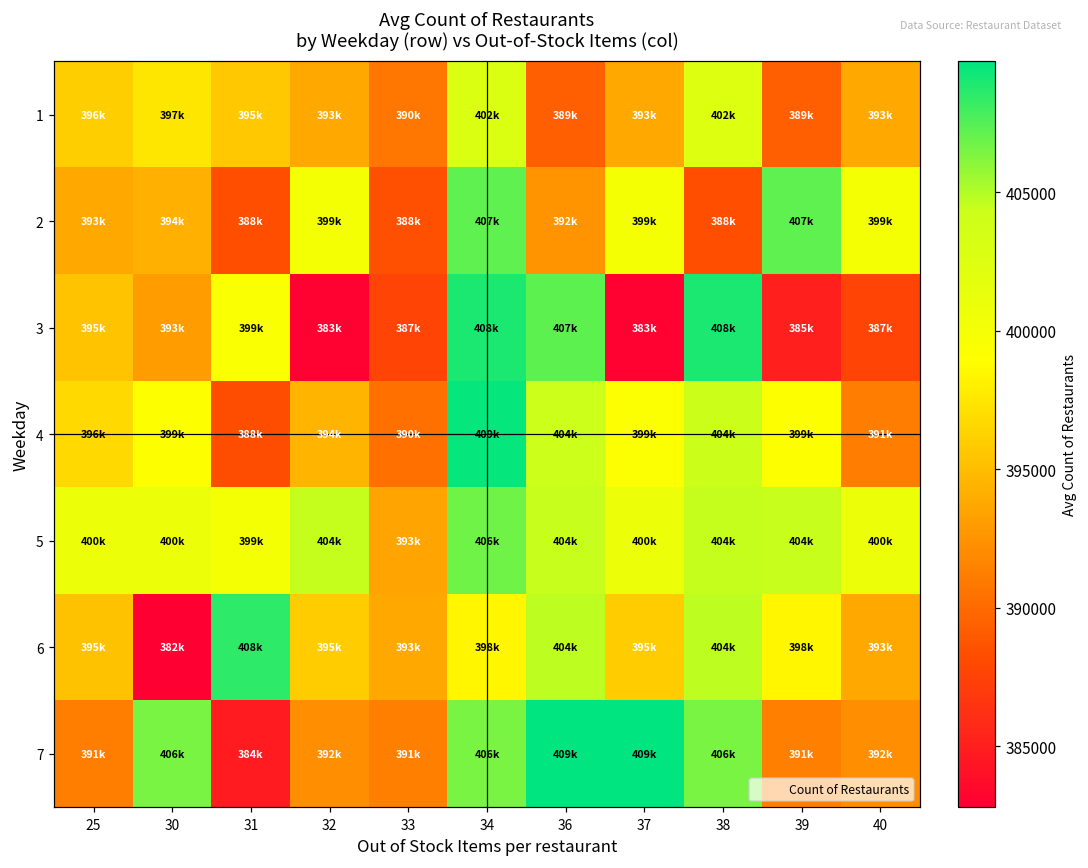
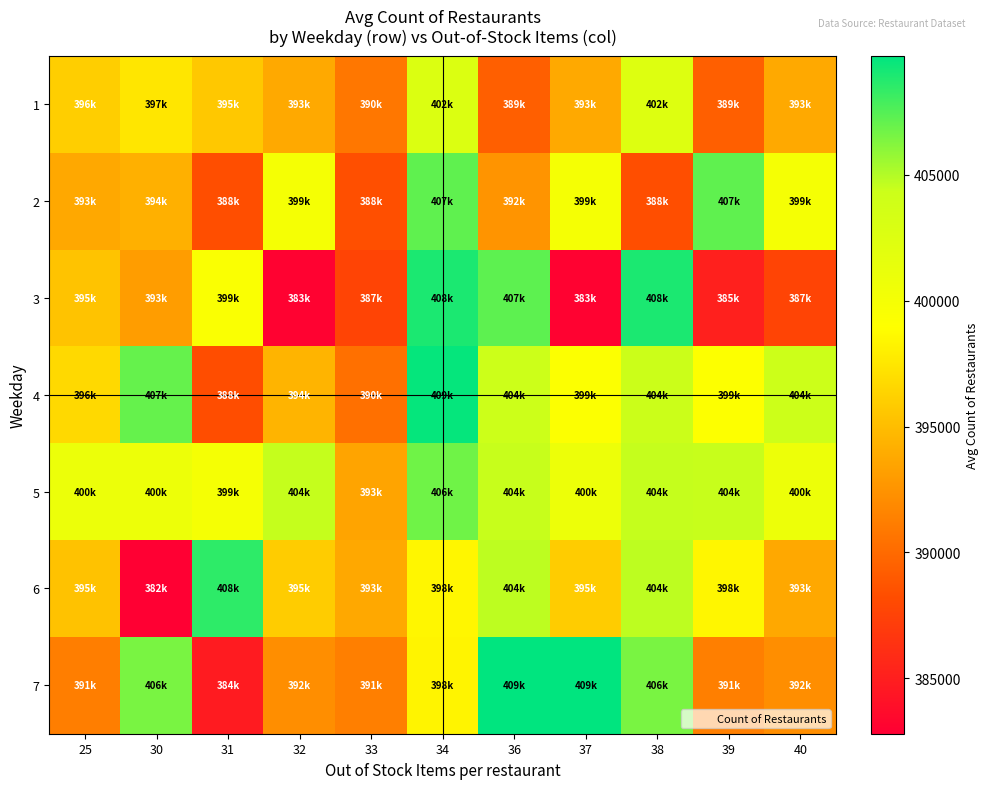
  {
    "1": {
      "25": "396k",
      "30": "397k",
      "31": "395k",
      "32": "393k",
      "33": "390k",
      "34": "402k",
      "36": "389k",
      "37": "393k",
      "38": "402k",
      "39": "389k",
      "40": "393k"
    },
    "2": {
      "25": "393k",
      "30": "394k",
      "31": "388k",
      "32": "399k",
      "33": "388k",
      "34": "407k",
      "36": "392k",
      "37": "399k",
      "38": "388k",
      "39": "407k",
      "40": "399k"
    },
    "3": {
      "25": "395k",
      "30": "393k",
      "31": "399k",
      "32": "383k",
      "33": "387k",
      "34": "408k",
      "36": "407k",
      "37": "383k",
      "38": "408k",
      "39": "385k",
      "40": "387k"
    },
    "4": {
      "25": "396k",
-     "30": "399k",
+     "30": "407k",
      "31": "388k",
      "32": "394k",
      "33": "390k",
      "34": "409k",
      "36": "404k",
      "37": "399k",
      "38": "404k",
      "39": "399k",
-     "40": "391k"
+     "40": "404k"
    },
    "5": {
      "25": "400k",
      "30": "400k",
      "31": "399k",
      "32": "404k",
      "33": "393k",
      "34": "406k",
      "36": "404k",
      "37": "400k",
      "38": "404k",
      "39": "404k",
      "40": "400k"
    },
    "6": {
      "25": "395k",
      "30": "382k",
      "31": "408k",
      "32": "395k",
      "33": "393k",
      "34": "398k",
      "36": "404k",
      "37": "395k",
      "38": "404k",
      "39": "398k",
      "40": "393k"
    },
    "7": {
      "25": "391k",
      "30": "406k",
      "31": "384k",
      "32": "392k",
      "33": "391k",
-     "34": "406k",
+     "34": "398k",
      "36": "409k",
      "37": "409k",
      "38": "406k",
      "39": "391k",
      "40": "392k"
    }
  }
